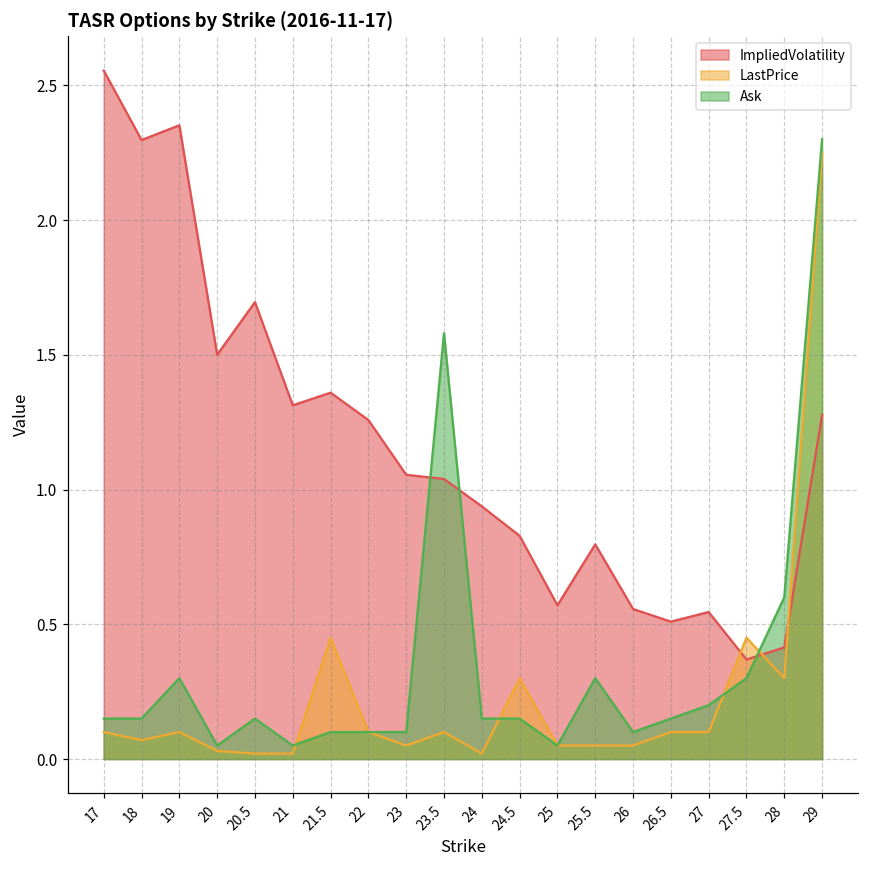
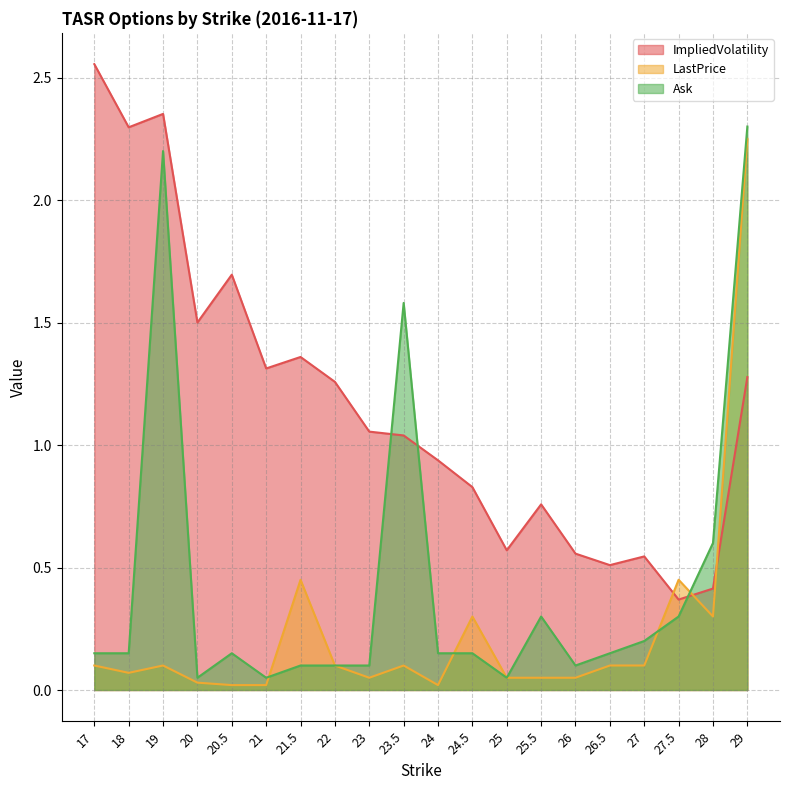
  {
    "ImpliedVolatility": {
      "17": 2.55,
      "18": 2.30,
      "19": 2.35,
      "20": 1.50,
      "20.5": 1.70,
      "21": 1.31,
      "21.5": 1.36,
      "22": 1.26,
      "23": 1.05,
      "23.5": 1.04,
      "24": 0.94,
      "24.5": 0.83,
      "25": 0.57,
-     "25.5": 0.80,
+     "25.5": 0.76,
      "26": 0.56,
      "26.5": 0.51,
      "27": 0.55,
      "27.5": 0.37,
      "28": 0.41,
      "29": 1.28
    },
    "LastPrice": {
      "17": 0.10,
      "18": 0.07,
      "19": 0.10,
      "20": 0.03,
      "20.5": 0.02,
      "21": 0.02,
      "21.5": 0.45,
      "23": 0.05,
      "23.5": 0.10,
      "24": 0.02,
      "24.5": 0.30,
      "25.5": 0.05,
      "26": 0.05,
      "26.5": 0.10,
      "27": 0.10,
      "27.5": 0.45,
      "28": 0.30,
      "29": 2.25
    },
    "Ask": {
      "17": 0.15,
      "18": 0.15,
-     "19": 0.3,
+     "19": 2.2,
      "20": 0.05,
      "20.5": 0.15,
      "21": 0.05,
      "21.5": 0.1,
      "23": 0.1,
      "23.5": 1.58,
      "24": 0.15,
      "24.5": 0.15,
      "25.5": 0.3,
      "26": 0.1,
      "26.5": 0.15,
      "27": 0.2,
      "27.5": 0.3,
      "28": 0.6,
      "29": 2.3
    }
  }
